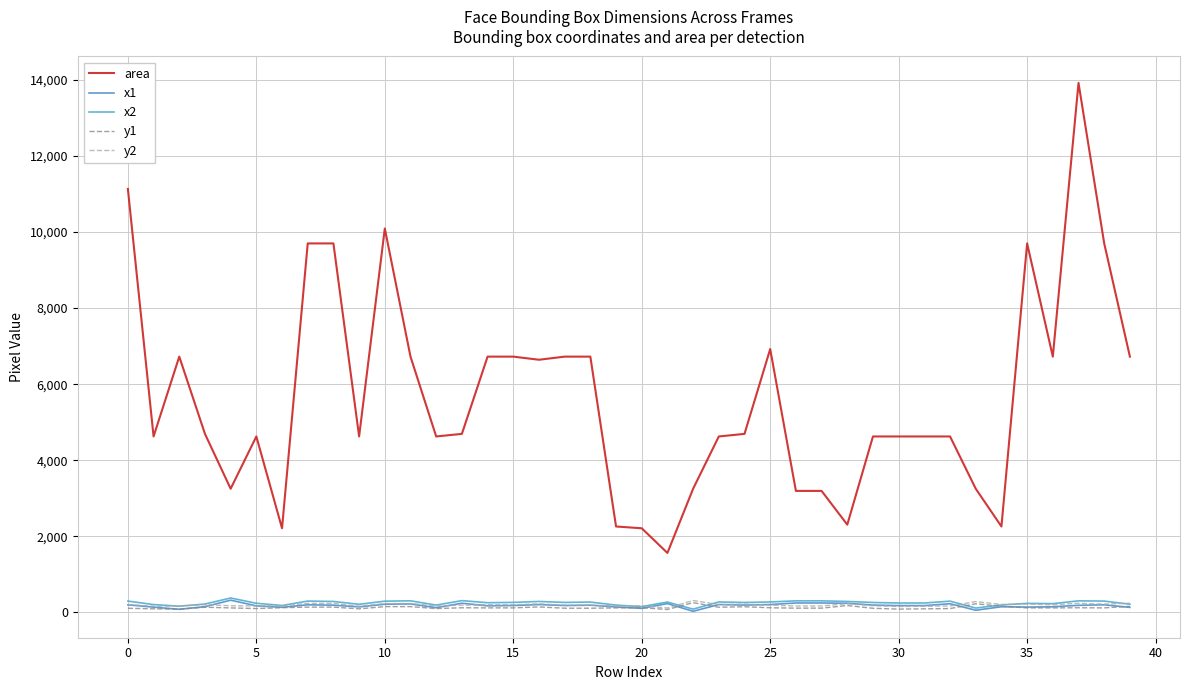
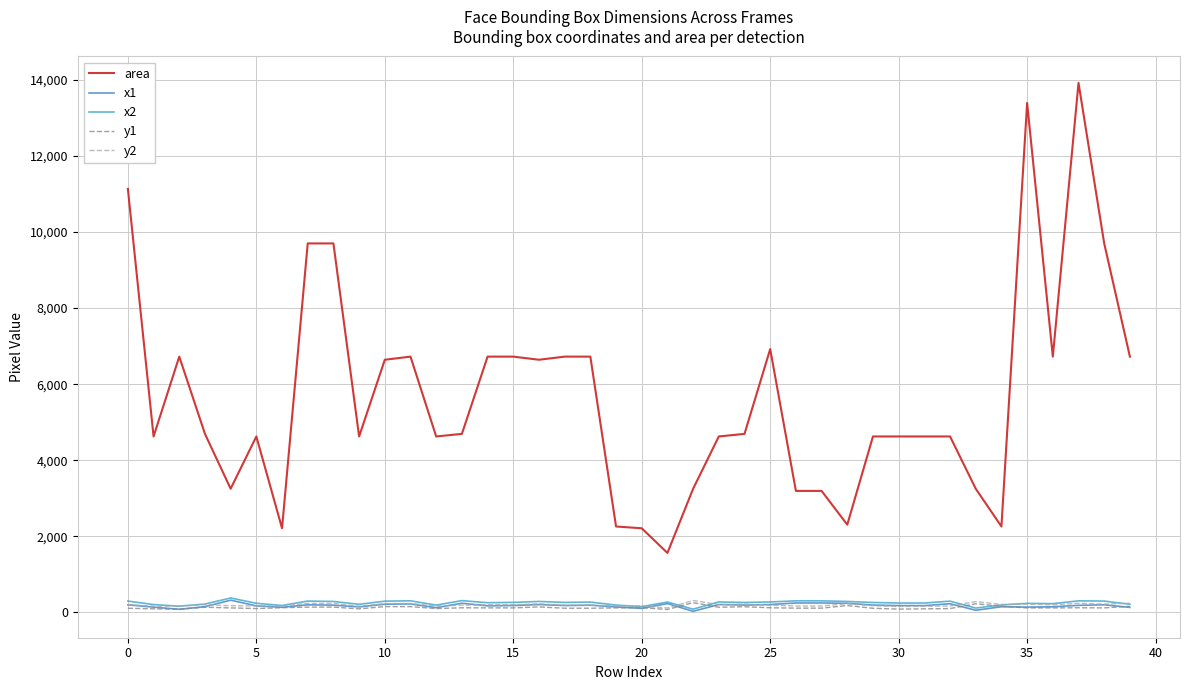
  {
    "area": {
      "0": "11,100",
      "5": "4,600",
-     "10": "10,100",
+     "10": "6,600",
      "15": "6,700",
      "20": "2,200",
      "25": "6,900",
      "30": "4,600",
-     "35": "9,700"
+     "35": "13,400"
    }
  }
